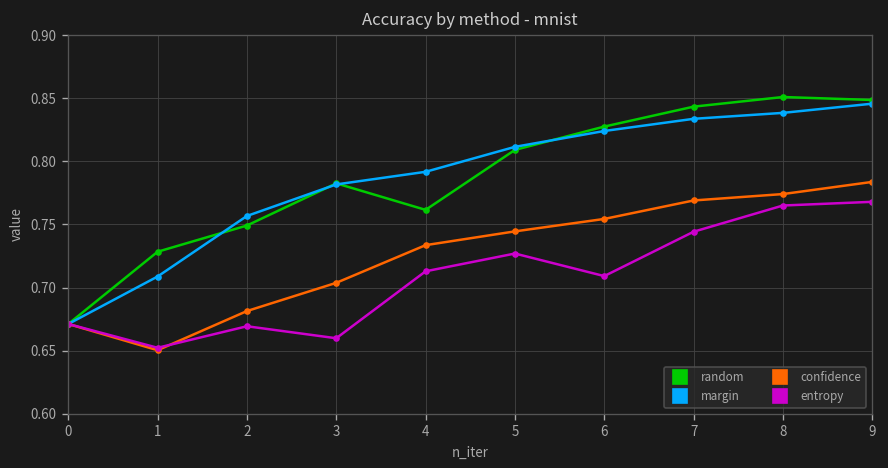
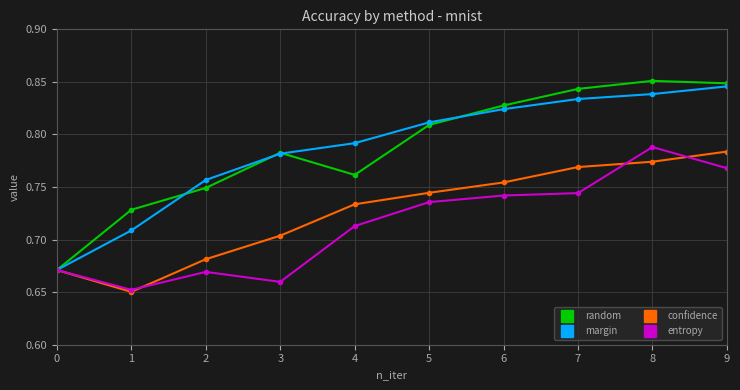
  {
    "random": {
      "1": 0.728,
      "2": 0.749,
      "4": 0.762,
      "6": 0.828,
      "7": 0.843,
      "8": 0.851,
      "9": 0.849
    },
    "margin": {
      "1": 0.709,
      "2": 0.757,
      "4": 0.792,
      "6": 0.824,
      "7": 0.834,
      "8": 0.838,
      "9": 0.846
    },
    "confidence": {
      "2": 0.681,
      "3": 0.704,
      "4": 0.734,
      "5": 0.745,
      "6": 0.754,
      "7": 0.769,
      "8": 0.774,
      "9": 0.784
    },
    "entropy": {
      "2": 0.669,
      "3": 0.660,
      "4": 0.713,
-     "5": 0.727,
-     "6": 0.709,
+     "5": 0.736,
+     "6": 0.742,
      "7": 0.744,
-     "8": 0.765,
+     "8": 0.788,
      "9": 0.768
    }
  }
